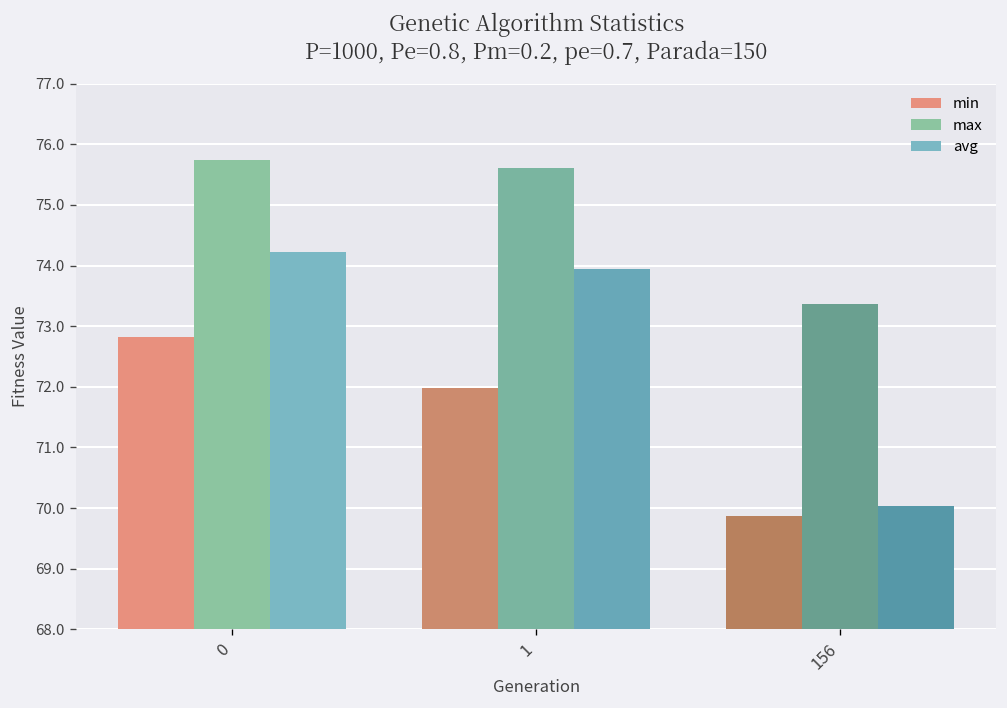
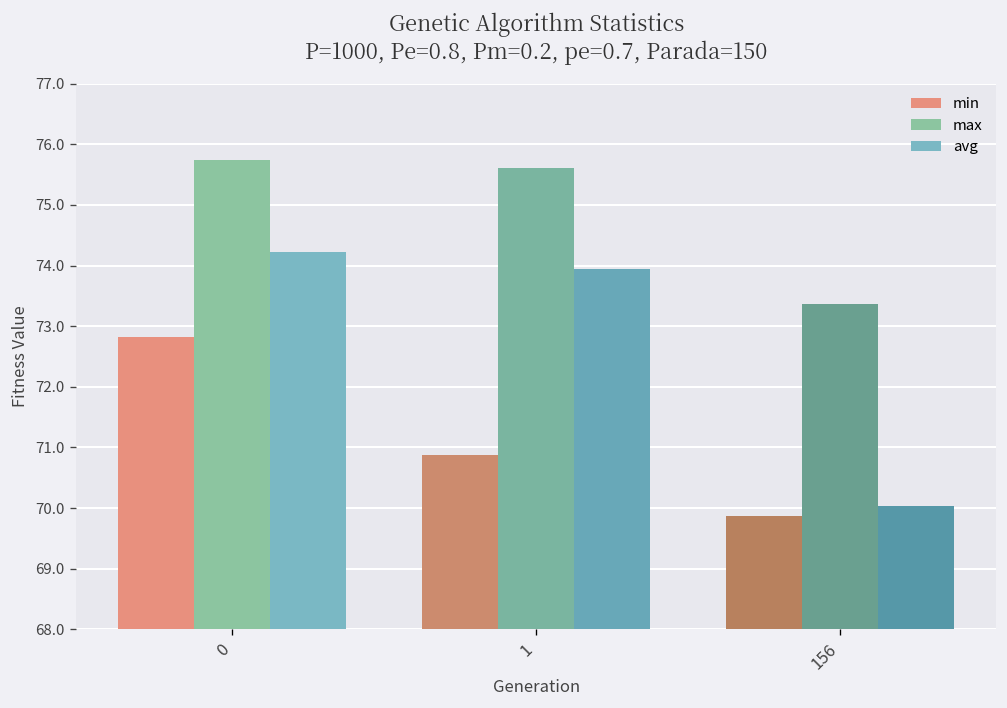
  {
    "min": {
      "0": 72.8,
-     "1": 72.0,
+     "1": 70.9,
      "156": 69.9
    }
  }
